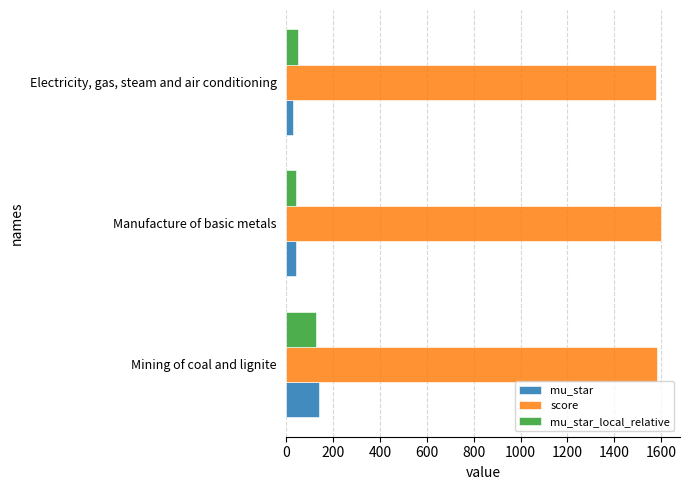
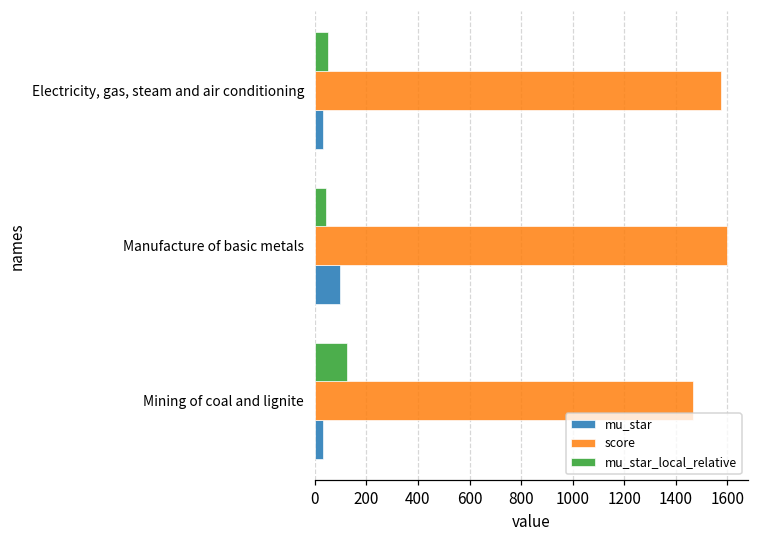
  {
    "mu_star": {
      "Electricity, gas, steam and air conditioning": 30,
-     "Manufacture of basic metals": 40,
-     "Mining of coal and lignite": 140
+     "Manufacture of basic metals": 100,
+     "Mining of coal and lignite": 30
    },
    "score": {
      "Electricity, gas, steam and air conditioning": 1580,
      "Manufacture of basic metals": 1600,
-     "Mining of coal and lignite": 1580
+     "Mining of coal and lignite": 1470
    },
    "mu_star_local_relative": {
      "Electricity, gas, steam and air conditioning": 50,
      "Manufacture of basic metals": 40,
      "Mining of coal and lignite": 130
    }
  }
